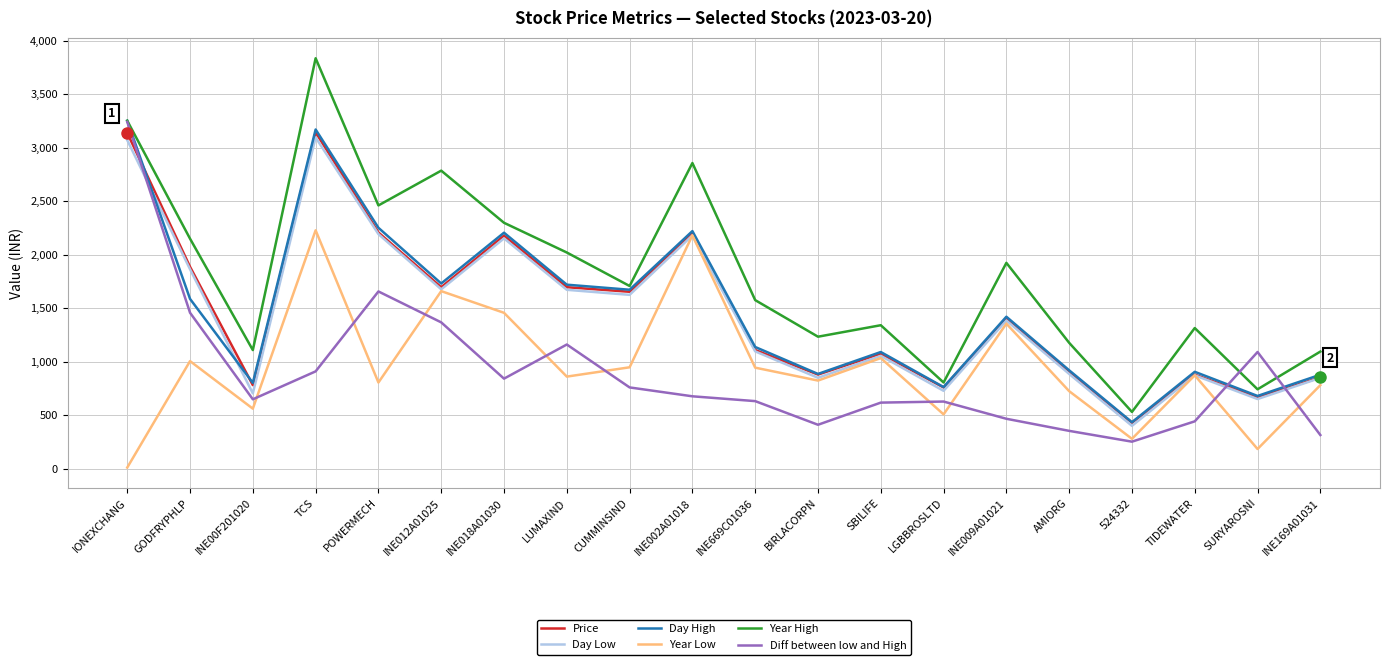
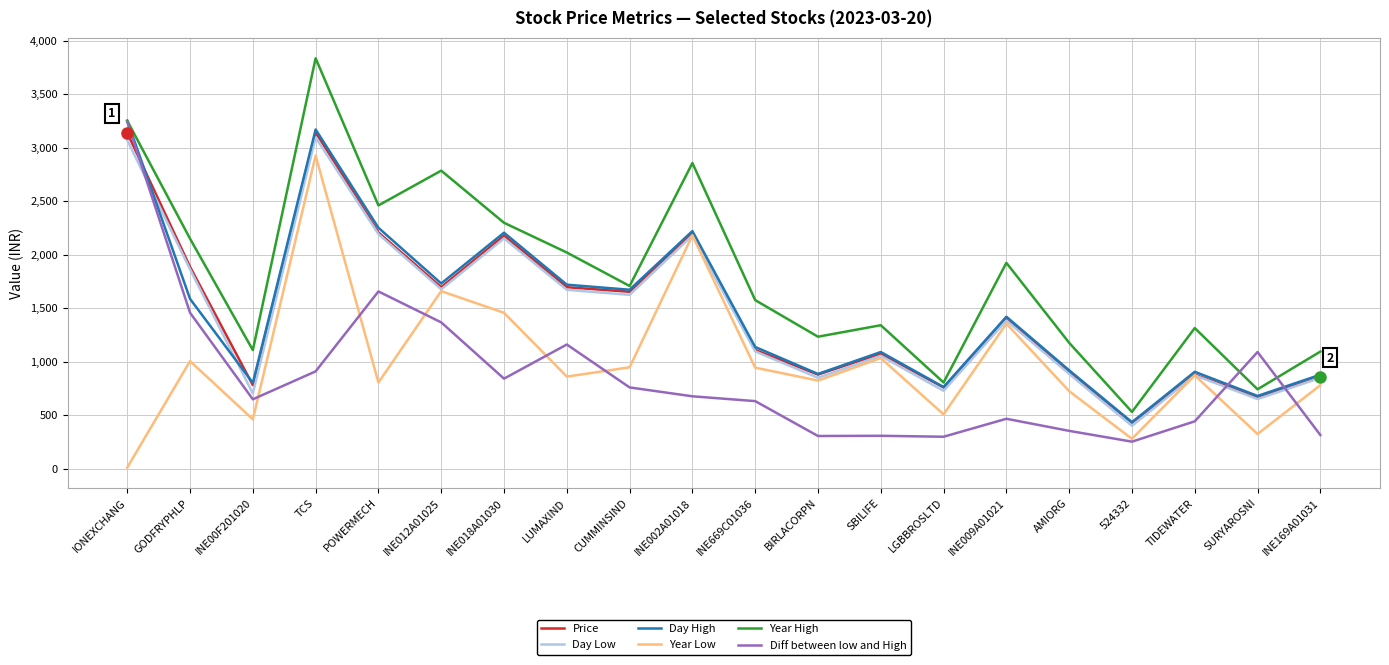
  {
    "Day Low": {
      "IONEXCHANG": "3,070",
      "INE00F201020": "700",
      "TCS": "3,100",
      "INE018A01030": "2,150",
      "LUMAXIND": "1,670",
      "CUMMINSIND": "1,620",
      "BIRLACORPN": "850",
      "LGBBROSLTD": "730",
      "524332": "400"
    },
    "Day High": {
      "GODFRYPHLP": "1,590",
      "TCS": "3,170",
      "POWERMECH": "2,250",
      "INE012A01025": "1,730",
      "INE018A01030": "2,210",
      "INE669C01036": "1,140",
      "TIDEWATER": "900",
      "INE169A01031": "880"
    },
    "Year Low": {
      "IONEXCHANG": "10",
      "GODFRYPHLP": "1,010",
-     "INE00F201020": "560",
-     "TCS": "2,230",
+     "INE00F201020": "460",
+     "TCS": "2,930",
      "POWERMECH": "800",
      "INE018A01030": "1,460",
      "LUMAXIND": "860",
      "CUMMINSIND": "950",
      "INE669C01036": "940",
      "BIRLACORPN": "820",
      "LGBBROSLTD": "510",
      "INE009A01021": "1,360",
      "AMIORG": "720",
      "524332": "280",
-     "SURYAROSNI": "180",
+     "SURYAROSNI": "320",
      "INE169A01031": "780"
    },
    "Diff between low and High": {
      "GODFRYPHLP": "1,460",
      "INE00F201020": "650",
      "TCS": "910",
      "POWERMECH": "1,660",
      "INE012A01025": "1,370",
      "INE018A01030": "840",
      "LUMAXIND": "1,160",
      "CUMMINSIND": "760",
      "INE002A01018": "680",
      "INE669C01036": "630",
-     "BIRLACORPN": "410",
-     "SBILIFE": "620",
-     "LGBBROSLTD": "630",
+     "BIRLACORPN": "310",
+     "SBILIFE": "310",
+     "LGBBROSLTD": "300",
      "INE009A01021": "470",
      "AMIORG": "350",
      "524332": "250",
      "TIDEWATER": "440",
      "SURYAROSNI": "1,090",
      "INE169A01031": "310"
    }
  }
